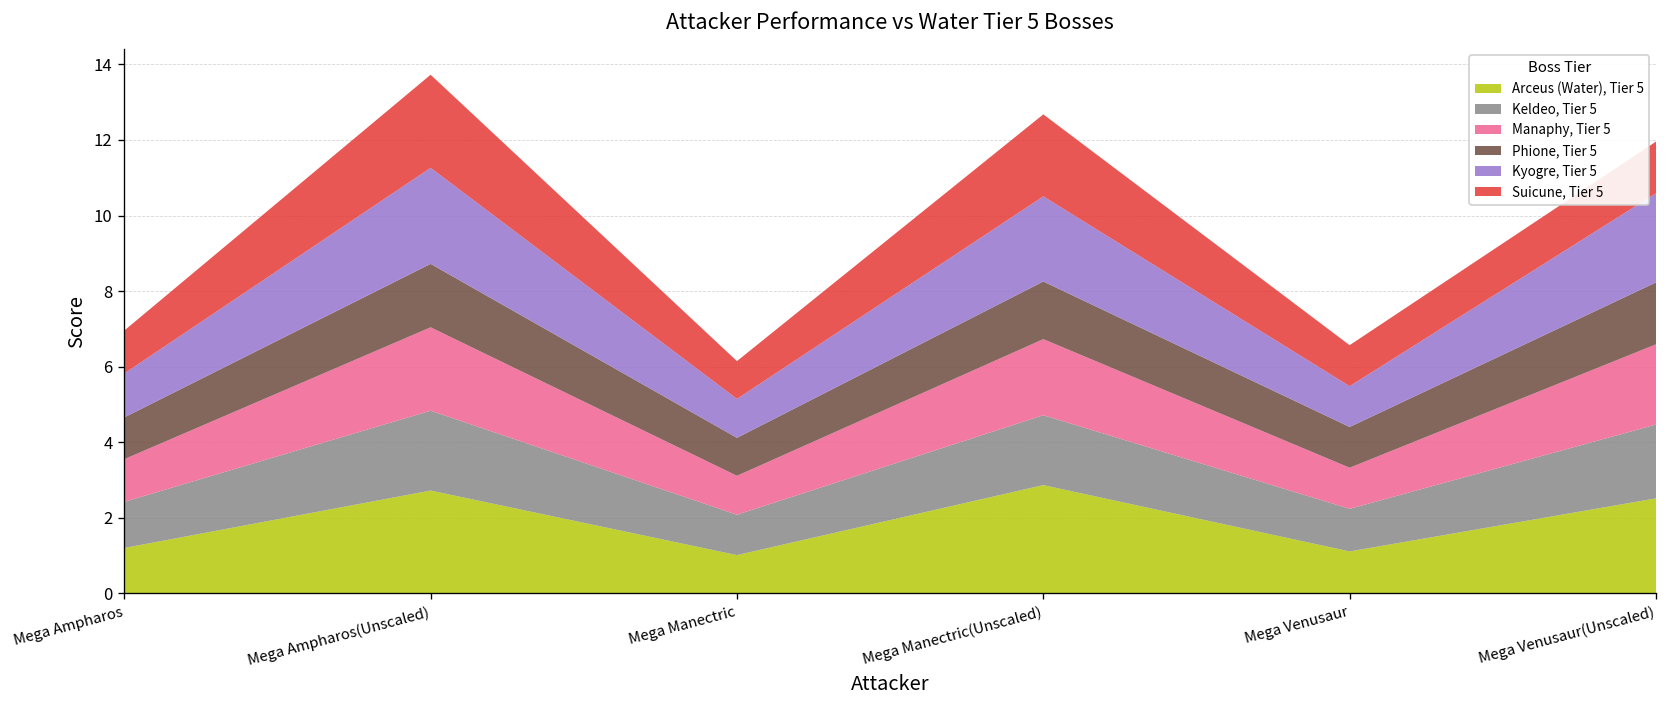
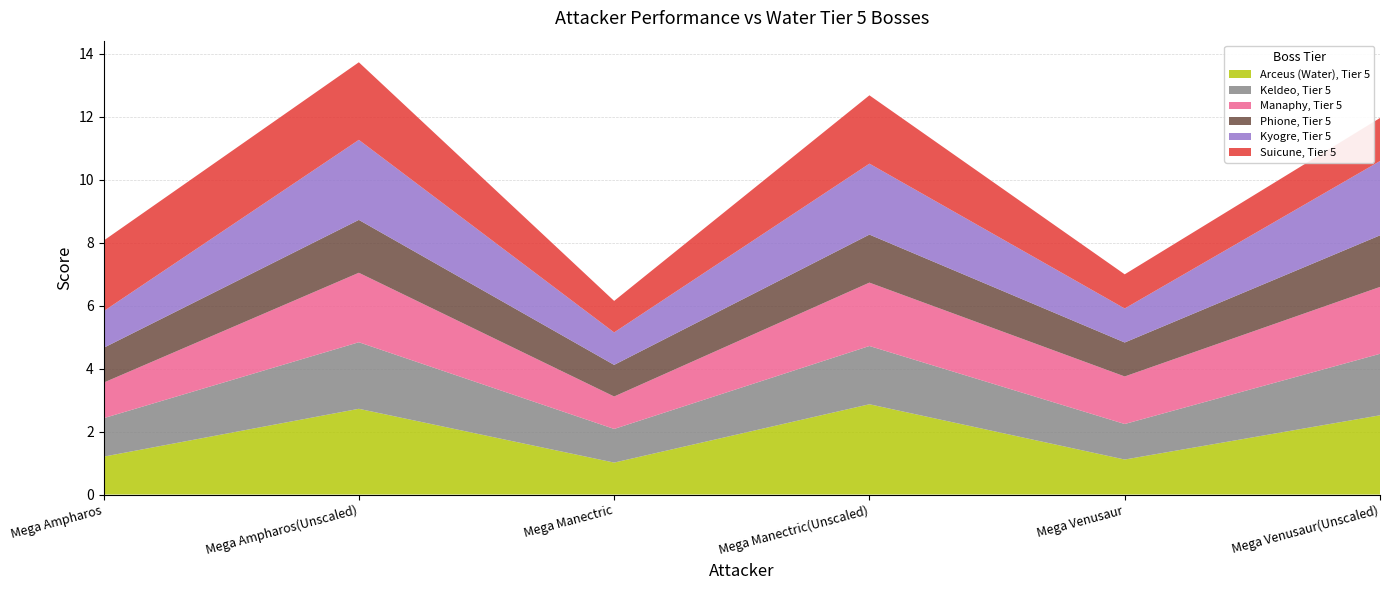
  {
    "Arceus (Water), Tier 5": {
      "Mega Ampharos": 1.2,
      "Mega Ampharos(Unscaled)": 2.7,
      "Mega Manectric": 1.0,
      "Mega Manectric(Unscaled)": 2.9,
      "Mega Venusaur": 1.1,
      "Mega Venusaur(Unscaled)": 2.5
    },
    "Keldeo, Tier 5": {
      "Mega Ampharos": 1.2,
      "Mega Ampharos(Unscaled)": 2.1,
      "Mega Manectric": 1.1,
      "Mega Manectric(Unscaled)": 1.8,
      "Mega Venusaur": 1.1,
      "Mega Venusaur(Unscaled)": 2.0
    },
    "Manaphy, Tier 5": {
      "Mega Ampharos": 1.1,
      "Mega Ampharos(Unscaled)": 2.2,
      "Mega Manectric": 1.0,
      "Mega Manectric(Unscaled)": 2.0,
-     "Mega Venusaur": 1.1,
+     "Mega Venusaur": 1.5,
      "Mega Venusaur(Unscaled)": 2.1
    },
    "Phione, Tier 5": {
      "Mega Ampharos": 1.1,
      "Mega Ampharos(Unscaled)": 1.7,
      "Mega Manectric": 1.0,
      "Mega Manectric(Unscaled)": 1.5,
      "Mega Venusaur": 1.1,
      "Mega Venusaur(Unscaled)": 1.6
    },
    "Kyogre, Tier 5": {
      "Mega Ampharos": 1.2,
      "Mega Ampharos(Unscaled)": 2.5,
      "Mega Manectric": 1.0,
      "Mega Manectric(Unscaled)": 2.3,
      "Mega Venusaur": 1.1,
      "Mega Venusaur(Unscaled)": 2.4
    },
    "Suicune, Tier 5": {
-     "Mega Ampharos": 1.1,
+     "Mega Ampharos": 2.2,
      "Mega Ampharos(Unscaled)": 2.5,
      "Mega Manectric": 1.0,
      "Mega Manectric(Unscaled)": 2.2,
      "Mega Venusaur": 1.1,
      "Mega Venusaur(Unscaled)": 1.4
    }
  }
